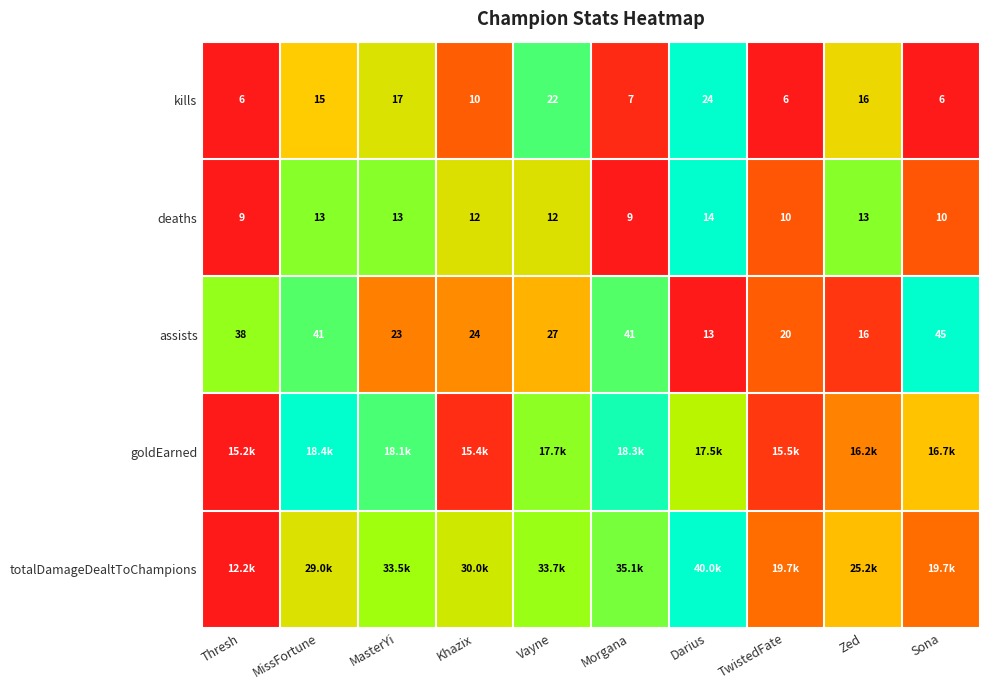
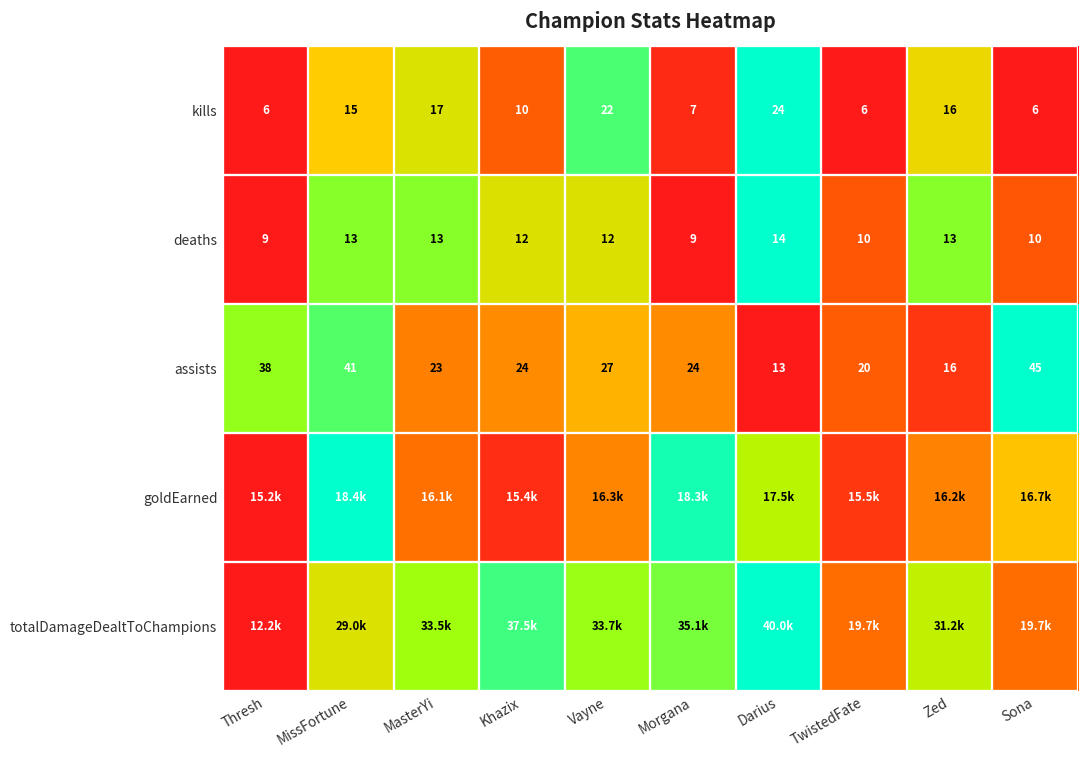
  {
    "kills": {
      "Thresh": "6",
      "MissFortune": "15",
      "MasterYi": "17",
      "Khazix": "10",
      "Vayne": "22",
      "Morgana": "7",
      "Darius": "24",
      "TwistedFate": "6",
      "Zed": "16",
      "Sona": "6"
    },
    "deaths": {
      "Thresh": "9",
      "MissFortune": "13",
      "MasterYi": "13",
      "Khazix": "12",
      "Vayne": "12",
      "Morgana": "9",
      "Darius": "14",
      "TwistedFate": "10",
      "Zed": "13",
      "Sona": "10"
    },
    "assists": {
      "Thresh": "38",
      "MissFortune": "41",
      "MasterYi": "23",
      "Khazix": "24",
      "Vayne": "27",
-     "Morgana": "41",
+     "Morgana": "24",
      "Darius": "13",
      "TwistedFate": "20",
      "Zed": "16",
      "Sona": "45"
    },
    "goldEarned": {
      "Thresh": "15.2k",
      "MissFortune": "18.4k",
-     "MasterYi": "18.1k",
+     "MasterYi": "16.1k",
      "Khazix": "15.4k",
-     "Vayne": "17.7k",
+     "Vayne": "16.3k",
      "Morgana": "18.3k",
      "Darius": "17.5k",
      "TwistedFate": "15.5k",
      "Zed": "16.2k",
      "Sona": "16.7k"
    },
    "totalDamageDealtToChampions": {
      "Thresh": "12.2k",
      "MissFortune": "29.0k",
      "MasterYi": "33.5k",
-     "Khazix": "30.0k",
+     "Khazix": "37.5k",
      "Vayne": "33.7k",
      "Morgana": "35.1k",
      "Darius": "40.0k",
      "TwistedFate": "19.7k",
-     "Zed": "25.2k",
+     "Zed": "31.2k",
      "Sona": "19.7k"
    }
  }
